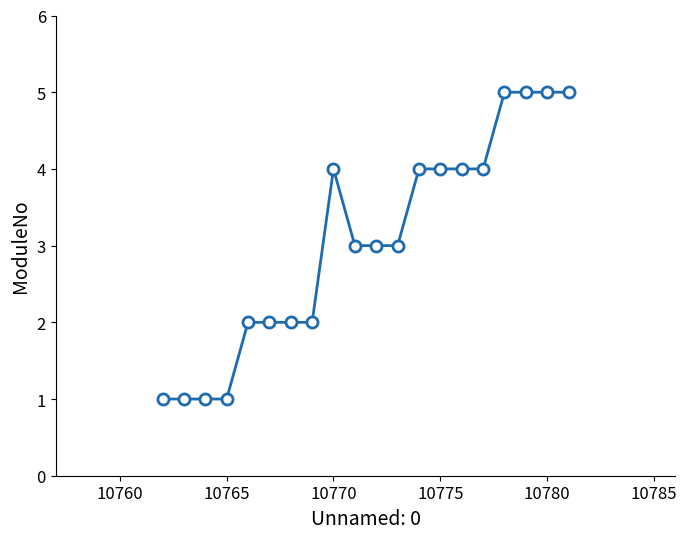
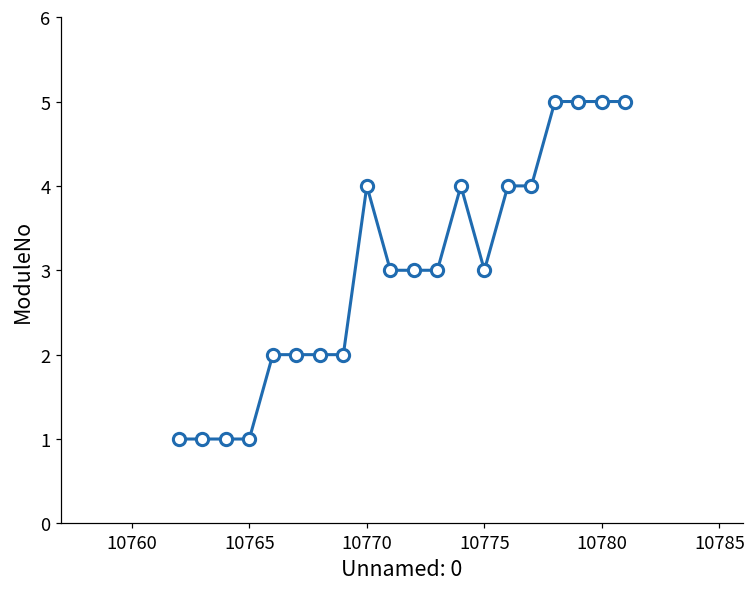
  {
    "10765": 1,
    "10770": 4,
-   "10775": 4,
+   "10775": 3,
    "10780": 5
  }
